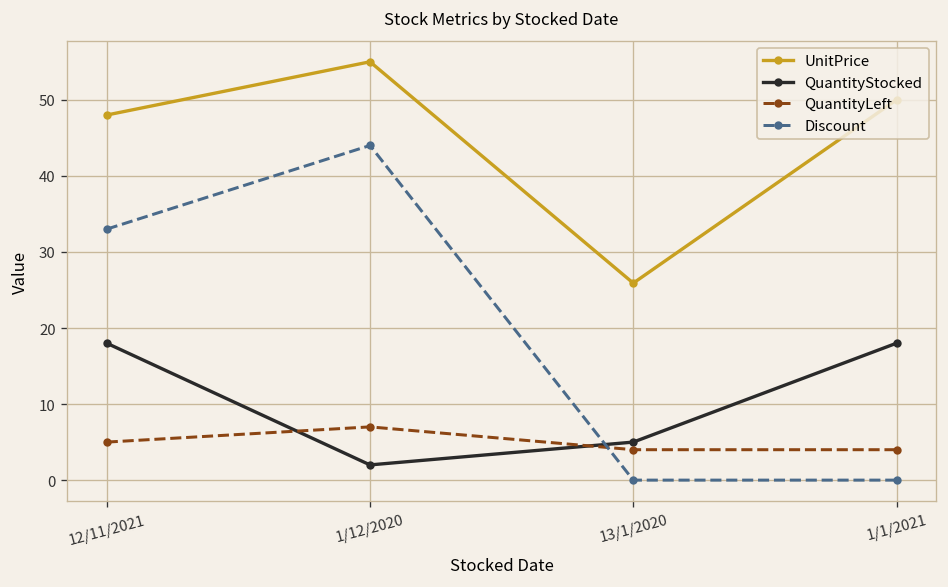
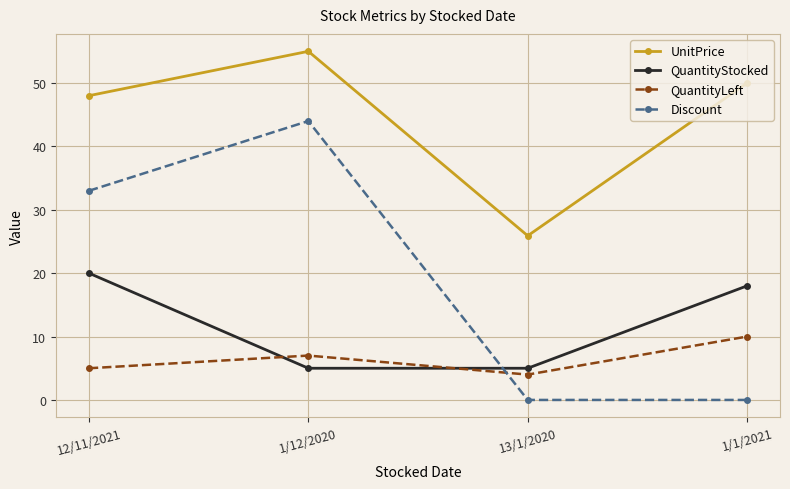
  {
    "UnitPrice": {
      "12/11/2021": 48,
      "1/12/2020": 55,
      "13/1/2020": 26
    },
    "QuantityStocked": {
-     "12/11/2021": 18,
-     "1/12/2020": 2,
+     "12/11/2021": 20,
+     "1/12/2020": 5,
      "13/1/2020": 5,
      "1/1/2021": 18
    },
    "QuantityLeft": {
      "12/11/2021": 5,
      "1/12/2020": 7,
      "13/1/2020": 4,
-     "1/1/2021": 4
+     "1/1/2021": 10
    },
    "Discount": {
      "12/11/2021": 33,
      "1/12/2020": 44,
      "13/1/2020": 0,
      "1/1/2021": 0
    }
  }
